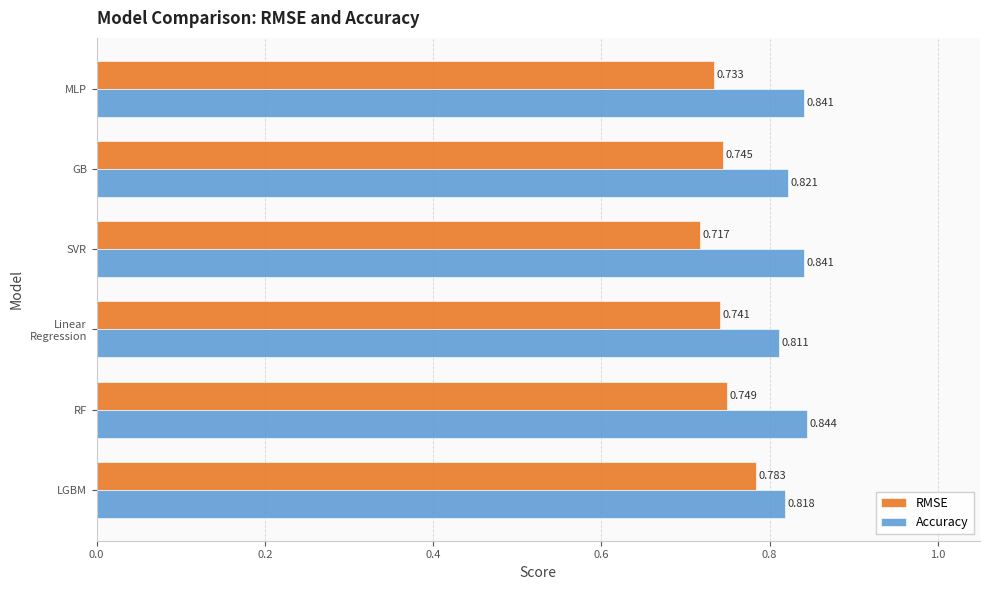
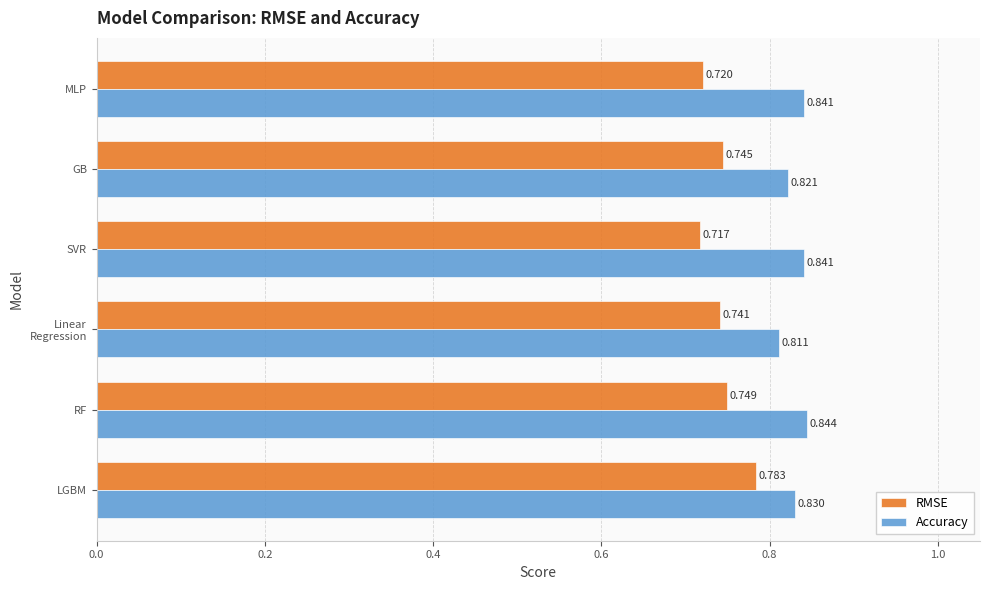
  {
    "RMSE": {
-     "MLP": 0.733,
+     "MLP": 0.720,
      "GB": 0.745,
      "SVR": 0.717,
      "Linear Regression": 0.741,
      "RF": 0.749,
      "LGBM": 0.783
    },
    "Accuracy": {
      "MLP": 0.841,
      "GB": 0.821,
      "SVR": 0.841,
      "Linear Regression": 0.811,
      "RF": 0.844,
-     "LGBM": 0.818
+     "LGBM": 0.830
    }
  }
